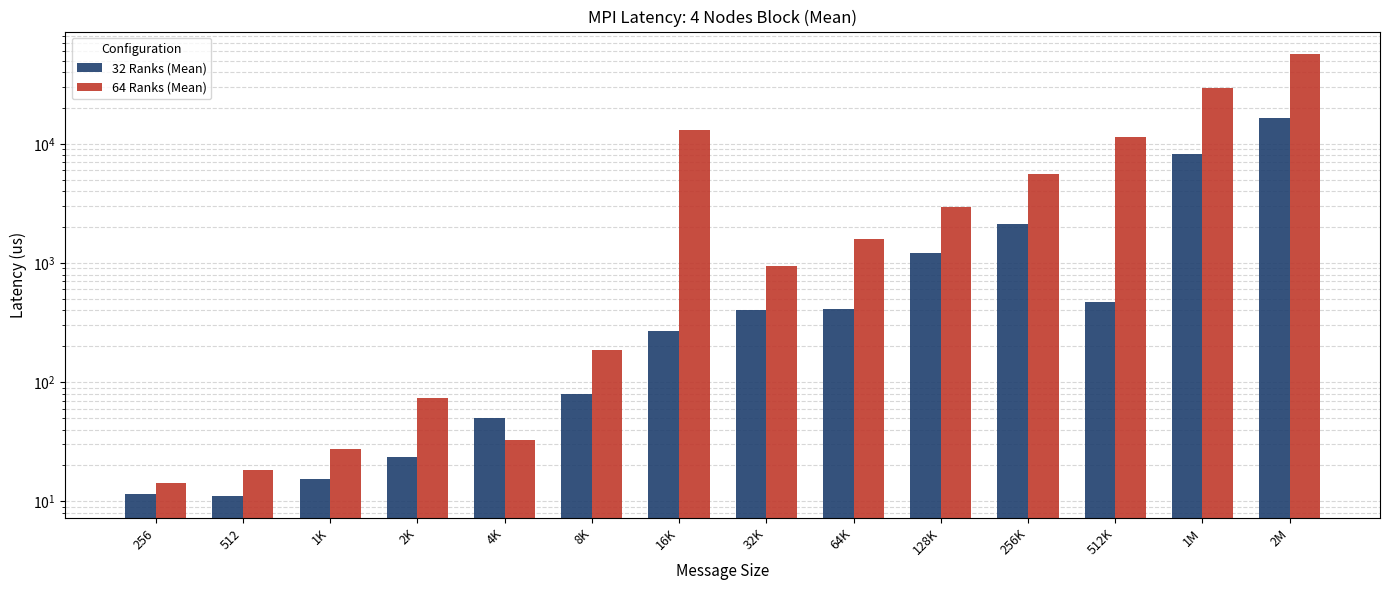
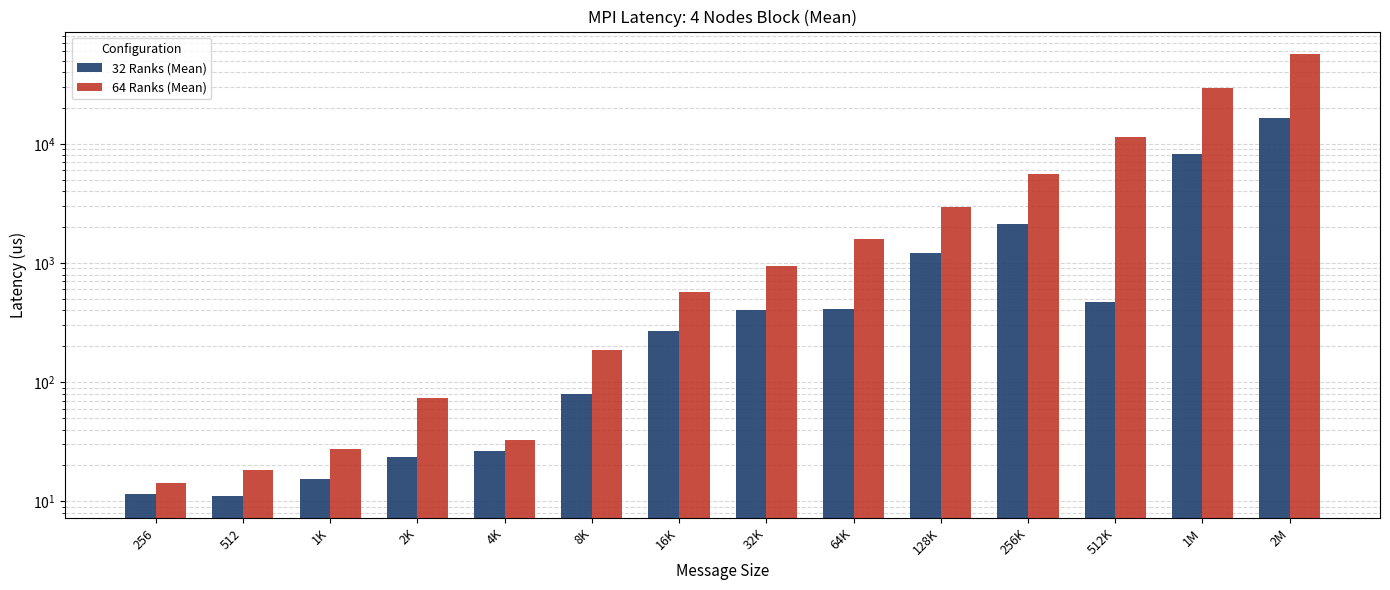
  {
    "32 Ranks (Mean)": {
      "256": 12,
      "512": 11,
      "1K": 15,
      "2K": 23,
-     "4K": 50,
+     "4K": 27,
      "8K": 80,
      "16K": 270,
      "32K": 400,
      "64K": 410,
      "128K": 1200,
      "256K": 2100,
      "512K": 470,
      "1M": 8000,
      "2M": 17000
    },
    "64 Ranks (Mean)": {
      "256": 14,
      "512": 18,
      "1K": 28,
      "2K": 70,
      "4K": 33,
      "8K": 180,
-     "16K": 13000,
+     "16K": 600,
      "32K": 900,
      "64K": 1600,
      "128K": 2900,
      "256K": 6000,
      "512K": 12000,
      "1M": 29000,
      "2M": 60000
    }
  }
